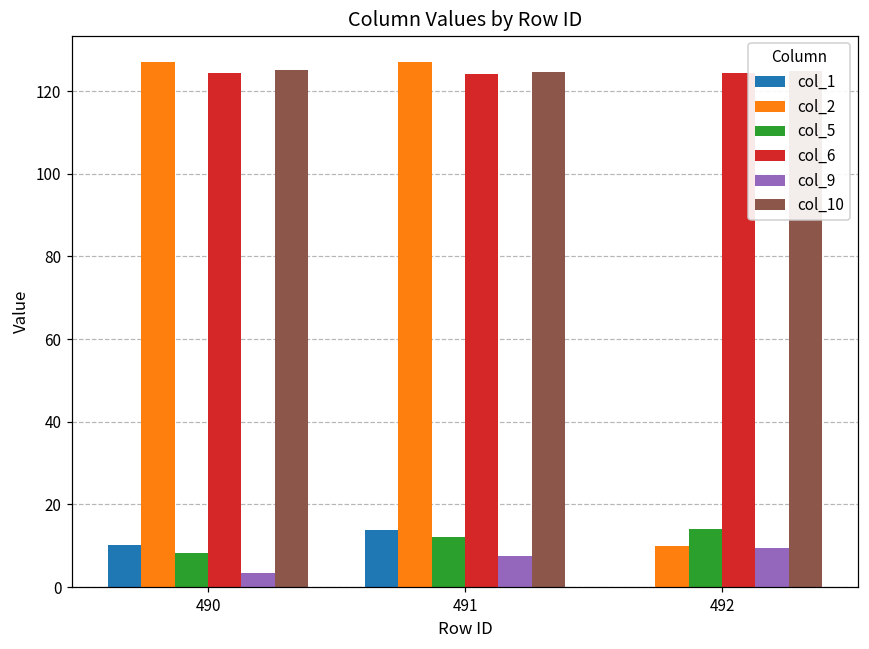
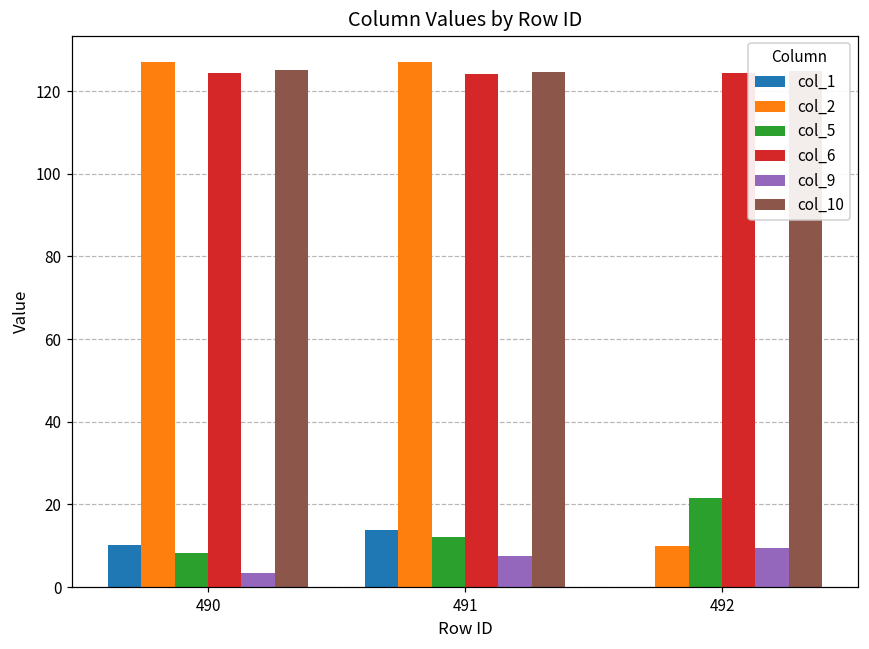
  {
    "col_1": {
      "490": 10,
      "491": 14,
      "492": 0
    },
    "col_2": {
      "490": 127,
      "491": 127,
      "492": 10
    },
    "col_5": {
      "490": 8,
      "491": 12,
-     "492": 14
+     "492": 22
    },
    "col_6": {
      "490": 124,
      "491": 124,
      "492": 124
    },
    "col_9": {
      "490": 3,
      "491": 7,
      "492": 9
    },
    "col_10": {
      "490": 125,
      "491": 125
    }
  }
